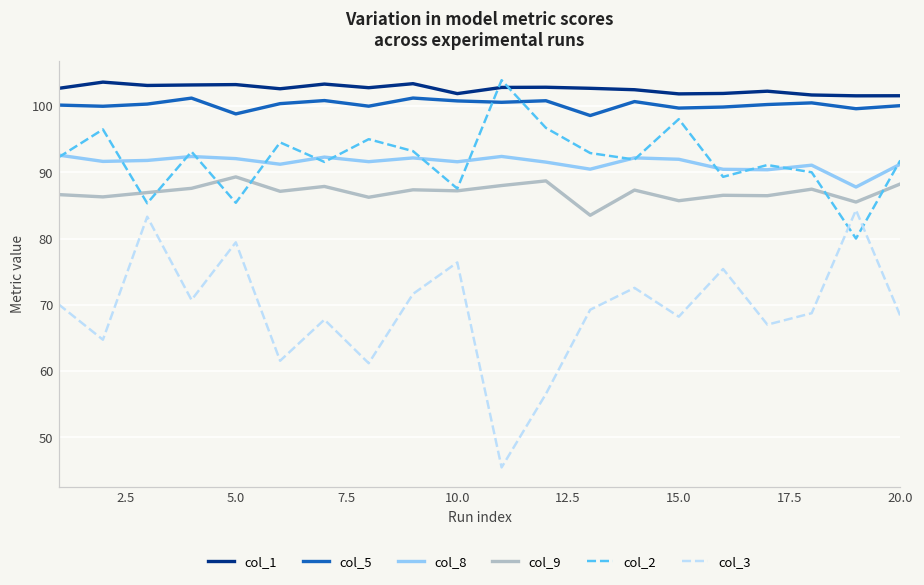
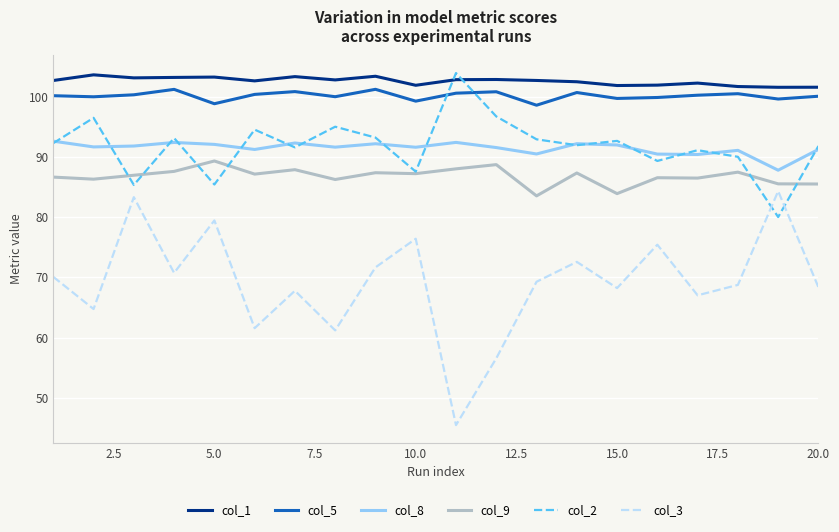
  {
    "col_1": {
      "5.0": 103,
      "10.0": 102,
      "15.0": 102,
      "20.0": 102
    },
    "col_5": {
      "5.0": 99,
-     "10.0": 101,
+     "10.0": 99,
      "15.0": 100,
      "20.0": 100
    },
    "col_9": {
      "5.0": 89,
-     "15.0": 86,
-     "20.0": 88
+     "15.0": 84,
+     "20.0": 85
    },
    "col_2": {
      "5.0": 85,
-     "15.0": 98,
+     "15.0": 93,
      "20.0": 92
    }
  }
